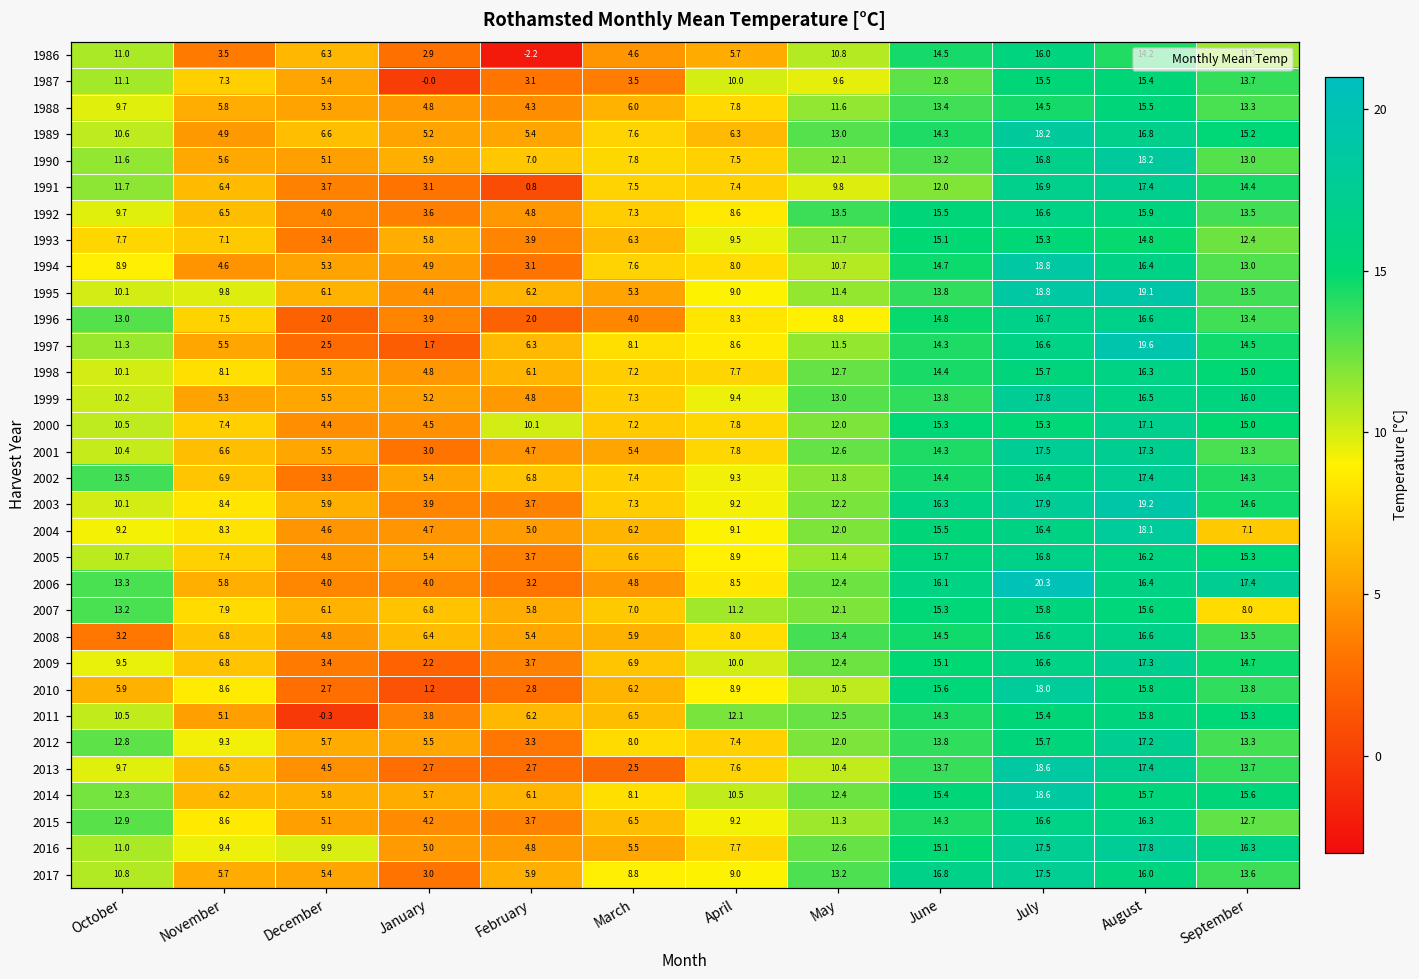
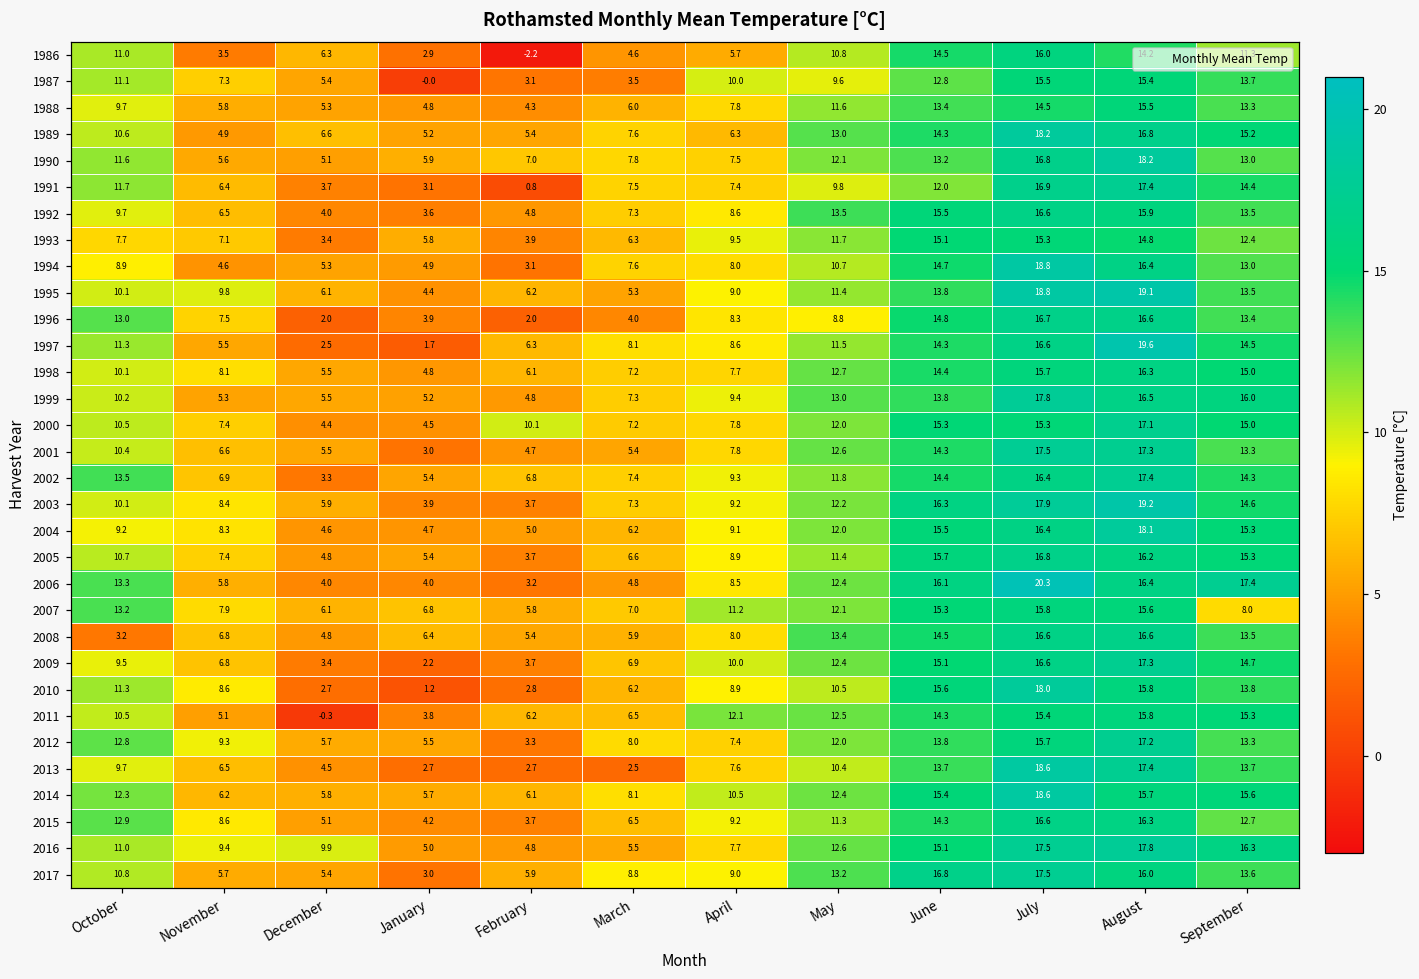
  {
    "2004": {
      "October": 9.2,
      "November": 8.3,
      "December": 4.6,
      "January": 4.7,
      "February": 5.0,
      "March": 6.2,
      "April": 9.1,
      "May": 12.0,
      "June": 15.5,
      "July": 16.4,
      "August": 18.1,
-     "September": 7.1
+     "September": 15.3
    },
    "2010": {
-     "October": 5.9,
+     "October": 11.3,
      "November": 8.6,
      "December": 2.7,
      "January": 1.2,
      "February": 2.8,
      "March": 6.2,
      "April": 8.9,
      "May": 10.5,
      "June": 15.6,
      "July": 18.0,
      "August": 15.8,
      "September": 13.8
    }
  }
